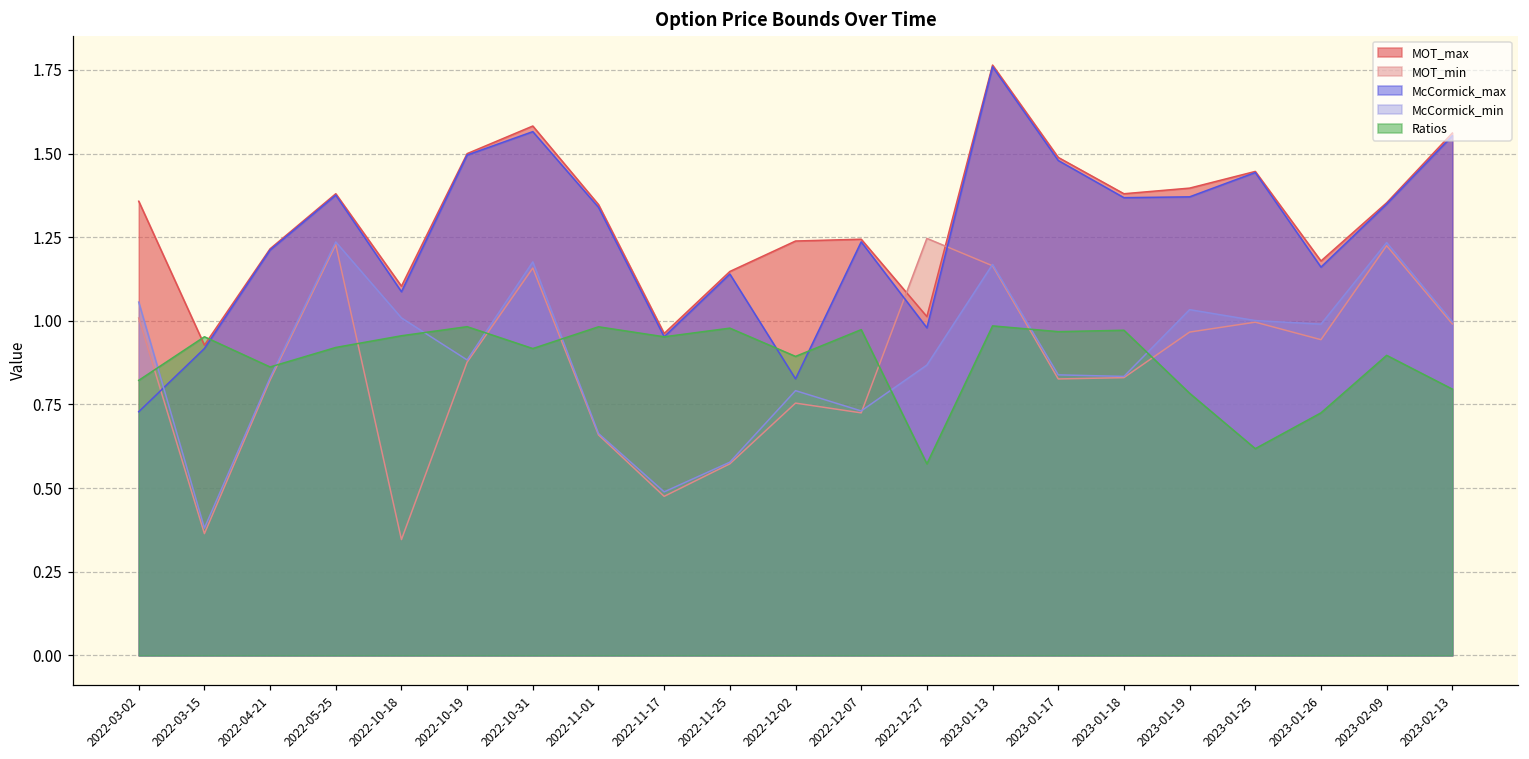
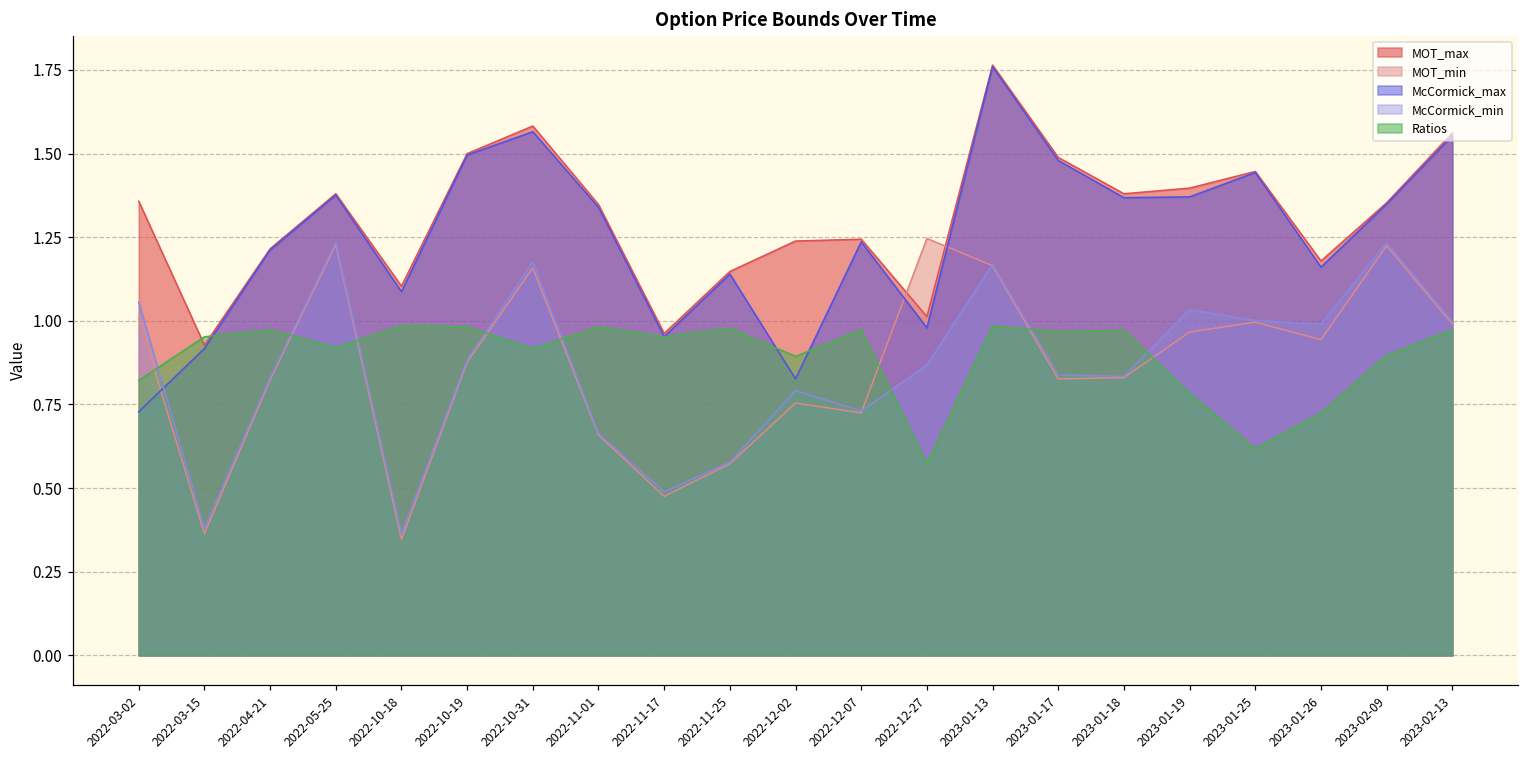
  {
    "MOT_max": {
      "2022-03-02": 1.36,
      "2022-03-15": 0.93,
      "2022-10-18": 1.10,
      "2022-10-31": 1.58,
      "2022-11-17": 0.96,
      "2022-12-02": 1.24,
      "2022-12-27": 1.01,
      "2023-01-17": 1.49,
      "2023-01-18": 1.38,
      "2023-01-19": 1.40,
      "2023-01-26": 1.18,
      "2023-02-13": 1.56
    },
    "MOT_min": {
      "2022-03-02": 1.01,
      "2022-03-15": 0.36,
      "2022-10-18": 0.35,
      "2022-10-31": 1.16,
      "2022-11-17": 0.48,
      "2022-12-02": 0.75,
      "2022-12-27": 1.25,
      "2023-01-17": 0.83,
      "2023-01-19": 0.97,
      "2023-01-26": 0.94,
      "2023-02-09": 1.22
    },
    "McCormick_max": {
      "2022-03-02": 0.73,
      "2022-03-15": 0.92,
      "2022-10-18": 1.09,
      "2022-10-31": 1.57,
      "2022-12-02": 0.83,
      "2022-12-27": 0.98,
      "2023-01-17": 1.48,
      "2023-01-18": 1.37,
      "2023-01-19": 1.37,
      "2023-01-26": 1.16,
      "2023-02-13": 1.55
    },
    "McCormick_min": {
      "2022-03-02": 1.06,
      "2022-03-15": 0.38,
-     "2022-10-18": 1.01,
+     "2022-10-18": 0.36,
      "2022-10-31": 1.18,
      "2022-11-17": 0.49,
      "2022-12-02": 0.79,
      "2022-12-27": 0.87,
      "2023-01-17": 0.84,
      "2023-01-19": 1.03,
      "2023-01-26": 0.99,
      "2023-02-09": 1.23
    },
    "Ratios": {
      "2022-03-02": 0.82,
      "2022-03-15": 0.95,
-     "2022-04-21": 0.86,
+     "2022-04-21": 0.97,
      "2022-05-25": 0.92,
-     "2022-10-18": 0.96,
+     "2022-10-18": 0.99,
      "2022-10-19": 0.98,
      "2022-10-31": 0.92,
      "2022-11-01": 0.98,
      "2022-11-25": 0.98,
      "2022-12-02": 0.89,
      "2022-12-07": 0.97,
      "2022-12-27": 0.57,
      "2023-01-13": 0.98,
      "2023-01-17": 0.97,
      "2023-01-18": 0.97,
      "2023-01-19": 0.78,
      "2023-01-25": 0.62,
      "2023-01-26": 0.72,
      "2023-02-09": 0.90,
-     "2023-02-13": 0.80
+     "2023-02-13": 0.97
    }
  }
